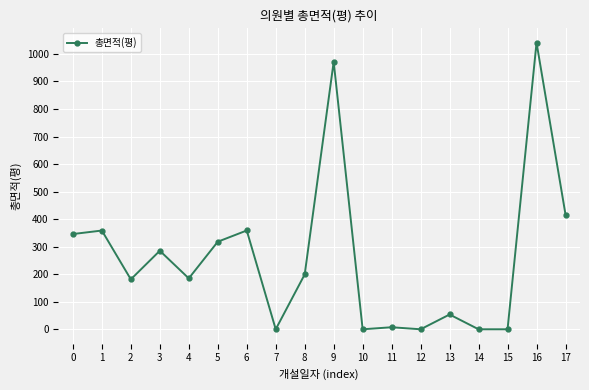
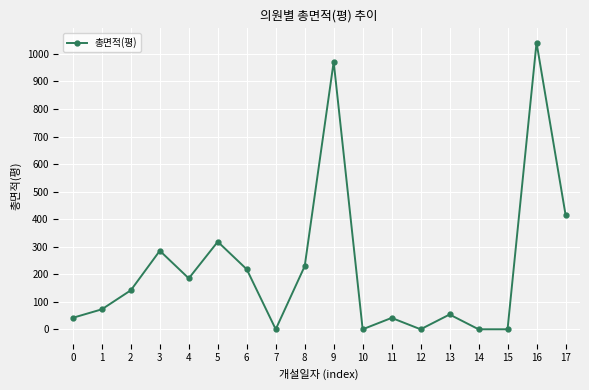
  {
-   "0": 350,
-   "1": 360,
-   "2": 180,
+   "0": 40,
+   "1": 70,
+   "2": 140,
    "3": 290,
    "4": 180,
    "5": 320,
-   "6": 360,
+   "6": 220,
    "7": 0,
-   "8": 200,
+   "8": 230,
    "9": 970,
    "10": 0,
-   "11": 10,
+   "11": 40,
    "12": 0,
    "13": 50,
    "14": 0,
    "15": 0,
    "16": 1040,
    "17": 420
  }
